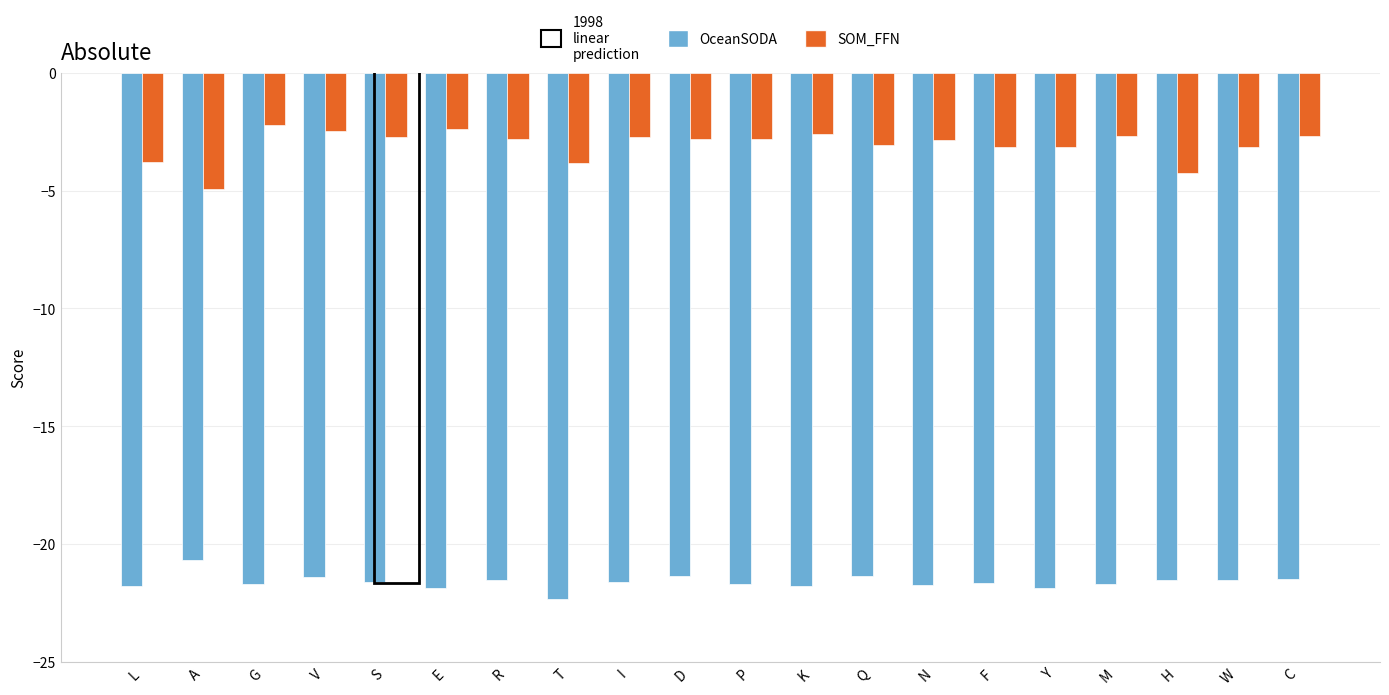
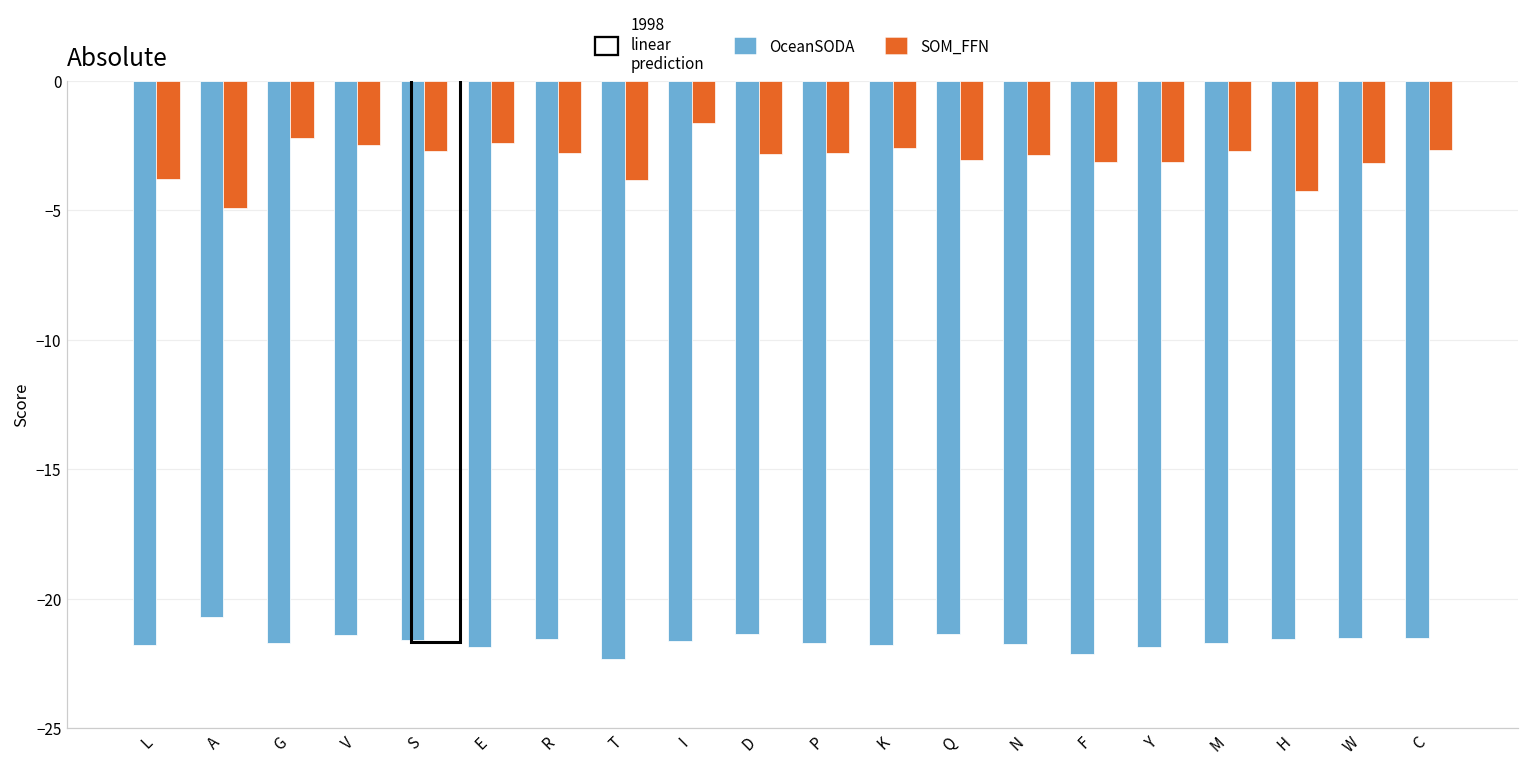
  {
    "OceanSODA": {
      "L": -21.8,
      "A": -20.7,
      "G": -21.7,
      "V": -21.4,
      "S": -21.6,
      "E": -21.9,
      "R": -21.6,
      "T": -22.3,
      "I": -21.6,
      "D": -21.4,
      "P": -21.7,
      "K": -21.8,
      "Q": -21.4,
      "N": -21.7,
-     "F": -21.7,
+     "F": -22.1,
      "Y": -21.9,
      "M": -21.7,
      "H": -21.6,
      "W": -21.5,
      "C": -21.5
    },
    "SOM_FFN": {
      "L": -3.8,
      "A": -4.9,
      "G": -2.2,
      "V": -2.5,
      "S": -2.7,
      "E": -2.4,
      "R": -2.8,
      "T": -3.8,
-     "I": -2.7,
+     "I": -1.7,
      "D": -2.8,
      "P": -2.8,
      "K": -2.6,
      "Q": -3.1,
      "N": -2.9,
      "F": -3.2,
      "Y": -3.2,
      "M": -2.7,
      "H": -4.3,
      "W": -3.2,
      "C": -2.7
    }
  }
